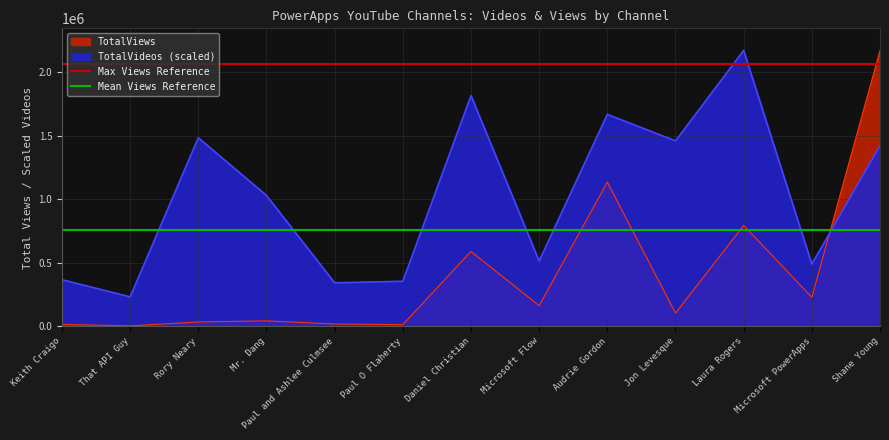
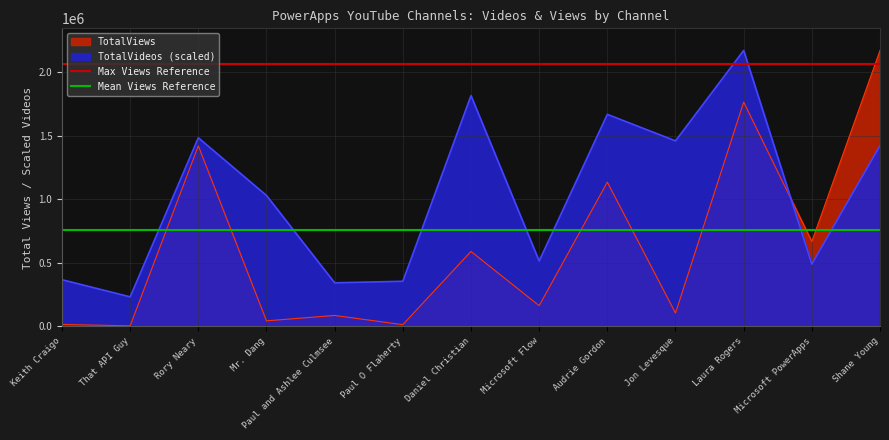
  {
    "TotalViews": {
      "Keith Craigo": 20000,
      "That API Guy": 10000,
-     "Rory Neary": 40000,
+     "Rory Neary": 1420000,
      "Mr. Dang": 40000,
-     "Paul and Ashlee Culmsee": 20000,
+     "Paul and Ashlee Culmsee": 90000,
      "Paul O Flaherty": 10000,
      "Daniel Christian": 590000,
      "Microsoft Flow": 160000,
      "Audrie Gordon": 1130000,
      "Jon Levesque": 110000,
-     "Laura Rogers": 790000,
-     "Microsoft PowerApps": 230000,
+     "Laura Rogers": 1760000,
+     "Microsoft PowerApps": 670000,
      "Shane Young": 2170000
    },
    "TotalVideos (scaled)": {
      "Keith Craigo": 370000,
      "That API Guy": 230000,
      "Rory Neary": 1480000,
      "Mr. Dang": 1030000,
      "Paul and Ashlee Culmsee": 340000,
      "Paul O Flaherty": 360000,
      "Daniel Christian": 1820000,
      "Microsoft Flow": 520000,
      "Audrie Gordon": 1670000,
      "Jon Levesque": 1460000,
      "Laura Rogers": 2170000,
      "Microsoft PowerApps": 490000,
      "Shane Young": 1420000
    }
  }
